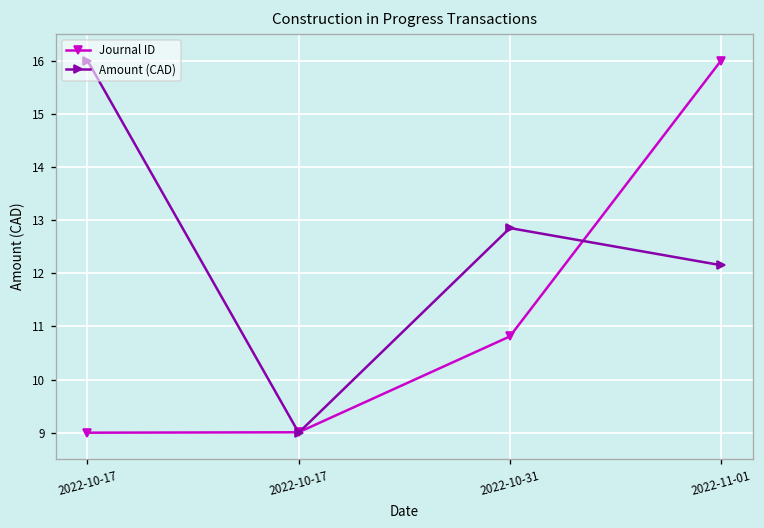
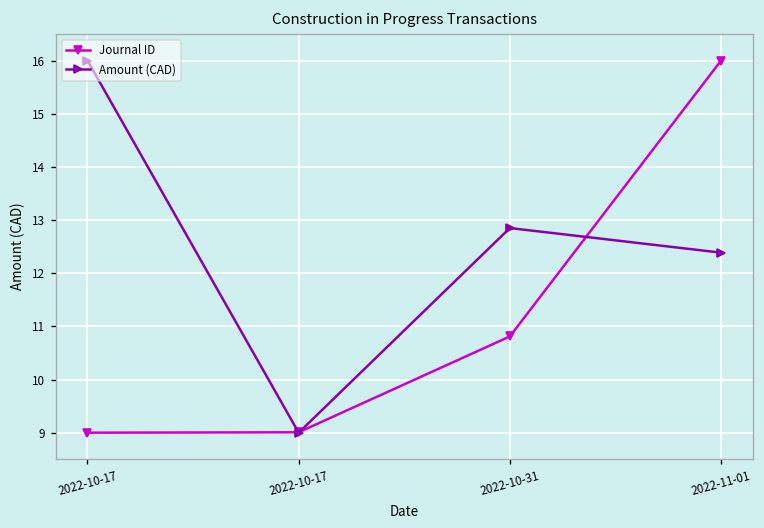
  {
    "Journal ID": {
      "2022-10-31": 10.8,
      "2022-11-01": 16.0
    },
    "Amount (CAD)": {
      "2022-10-31": 12.8,
-     "2022-11-01": 12.2
+     "2022-11-01": 12.4
    }
  }
